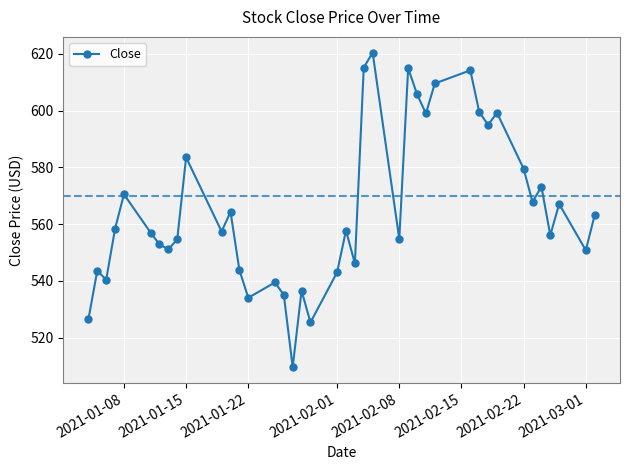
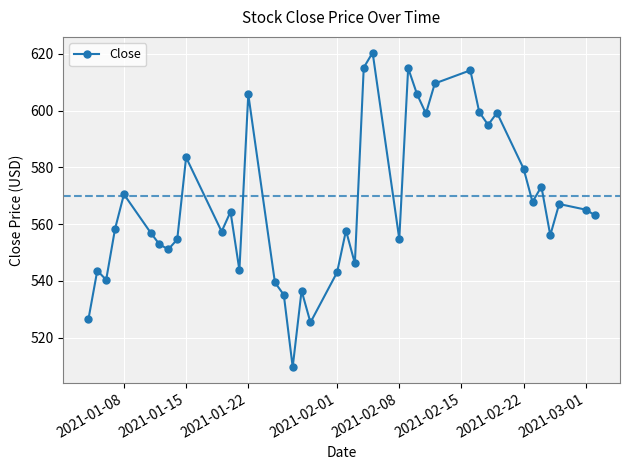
  {
    "2021-01-08": 571,
    "2021-01-15": 584,
-   "2021-01-22": 534,
+   "2021-01-22": 606,
    "2021-02-01": 543,
    "2021-02-08": 555,
    "2021-02-22": 580,
-   "2021-03-01": 551
+   "2021-03-01": 565
  }
